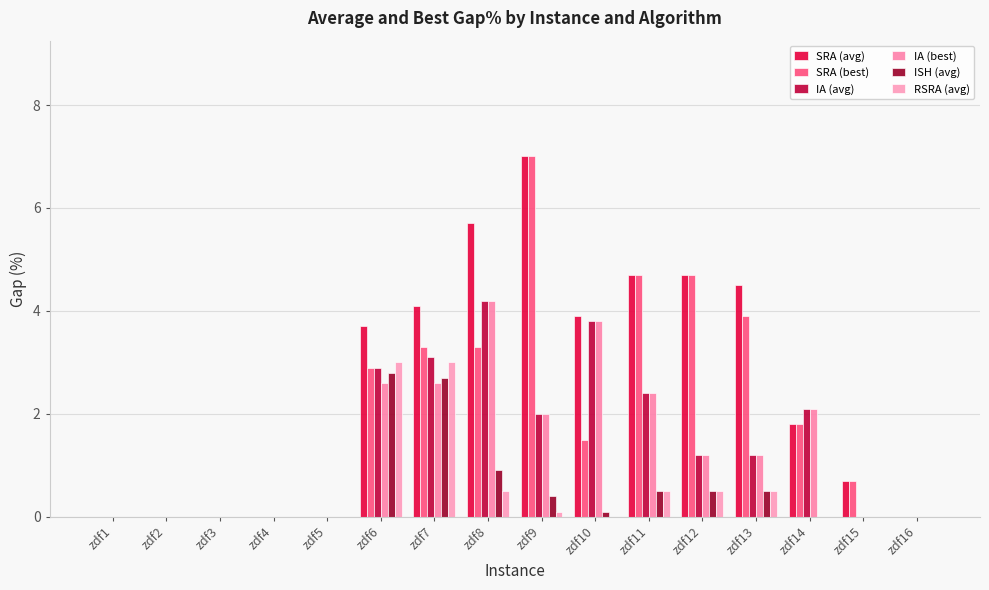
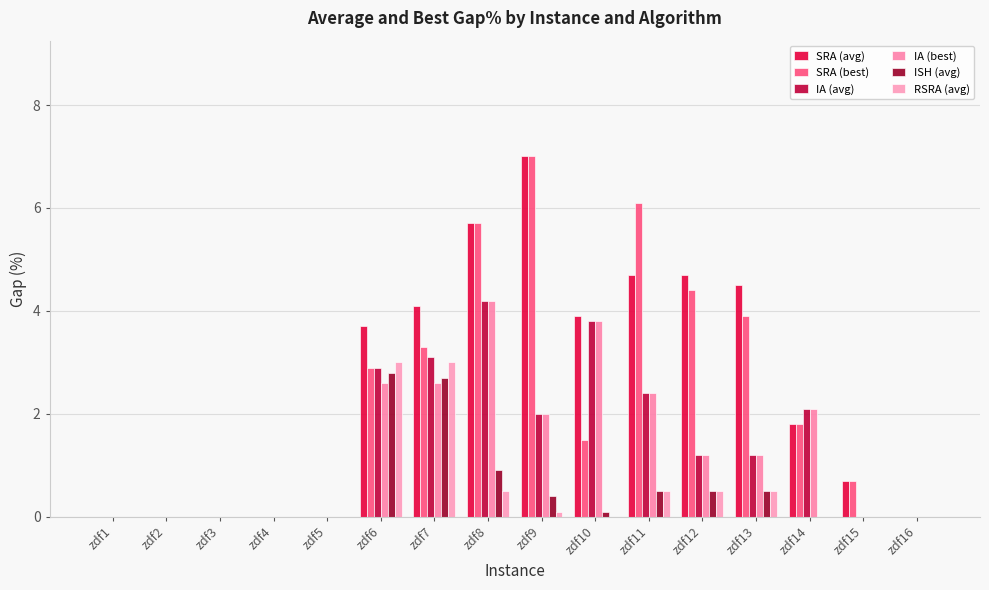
  {
    "SRA (best)": {
      "zdf1": 0.0,
      "zdf2": 0.0,
      "zdf3": 0.0,
      "zdf4": 0.0,
      "zdf5": 0.0,
      "zdf6": 2.9,
      "zdf7": 3.3,
-     "zdf8": 3.3,
+     "zdf8": 5.7,
      "zdf9": 7.0,
      "zdf10": 1.5,
-     "zdf11": 4.7,
-     "zdf12": 4.7,
+     "zdf11": 6.1,
+     "zdf12": 4.4,
      "zdf13": 3.9,
      "zdf14": 1.8,
      "zdf15": 0.7,
      "zdf16": 0.0
    }
  }
